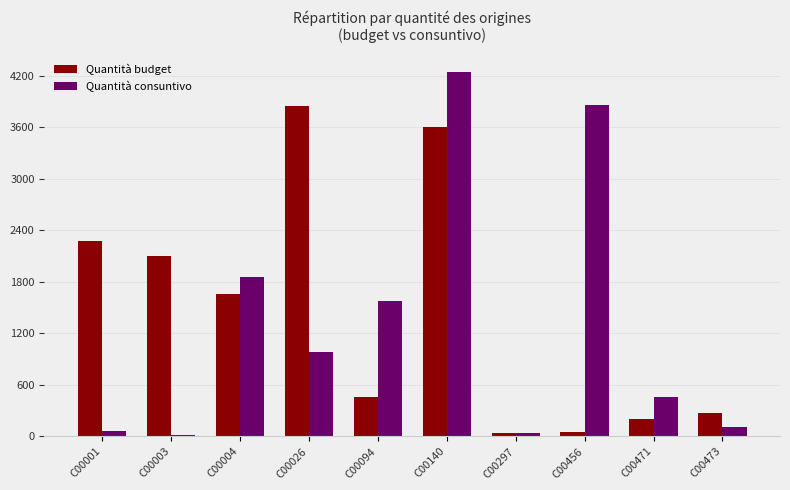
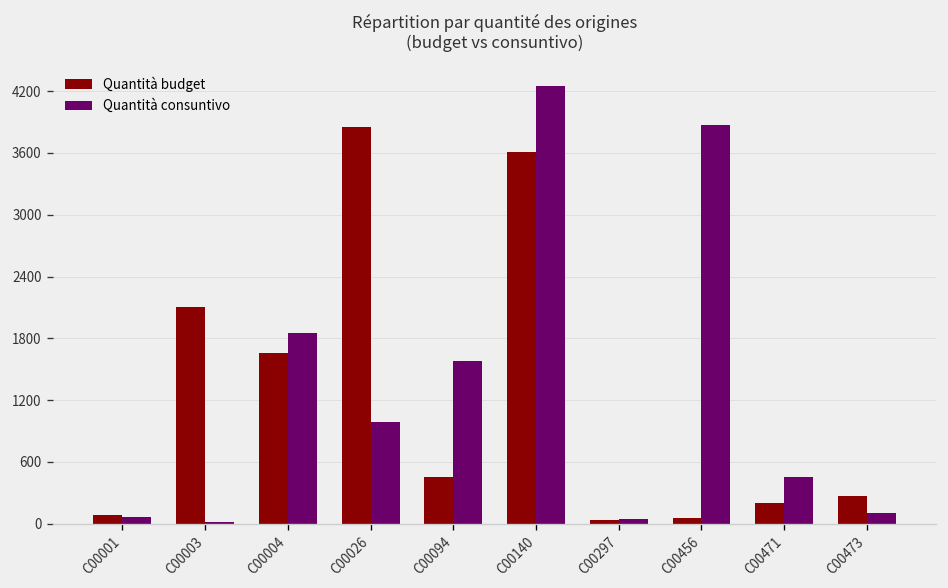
  {
    "Quantità budget": {
-     "C00001": 2300,
+     "C00001": 100,
      "C00003": 2100,
      "C00004": 1700,
      "C00026": 3900,
      "C00094": 500,
      "C00140": 3600,
      "C00297": 0,
      "C00456": 100,
      "C00471": 200,
      "C00473": 300
    },
    "Quantità consuntivo": {
      "C00001": 100,
      "C00004": 1900,
      "C00026": 1000,
      "C00094": 1600,
      "C00140": 4200,
      "C00297": 0,
      "C00456": 3900,
      "C00471": 500,
      "C00473": 100
    }
  }
